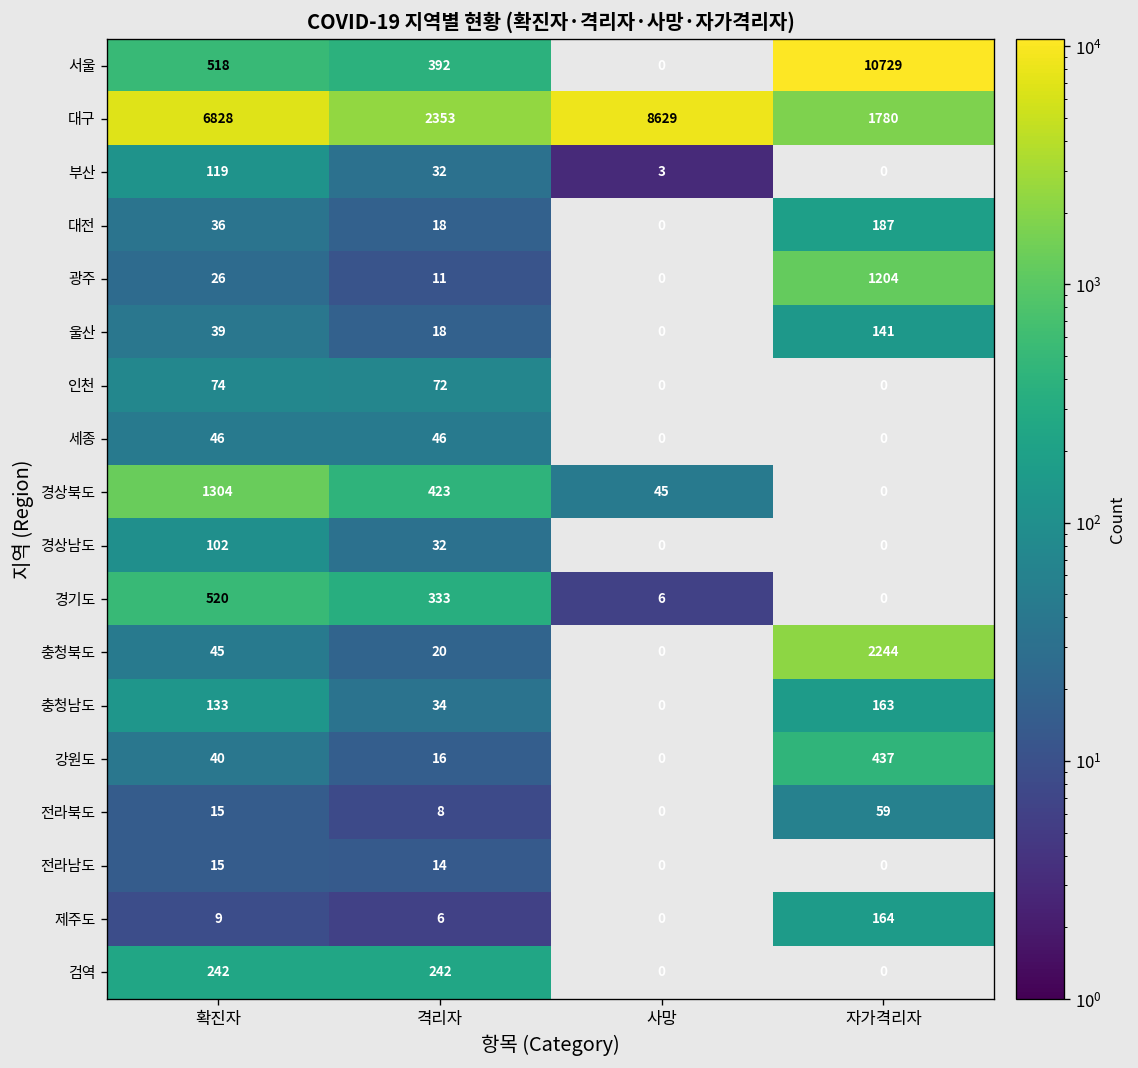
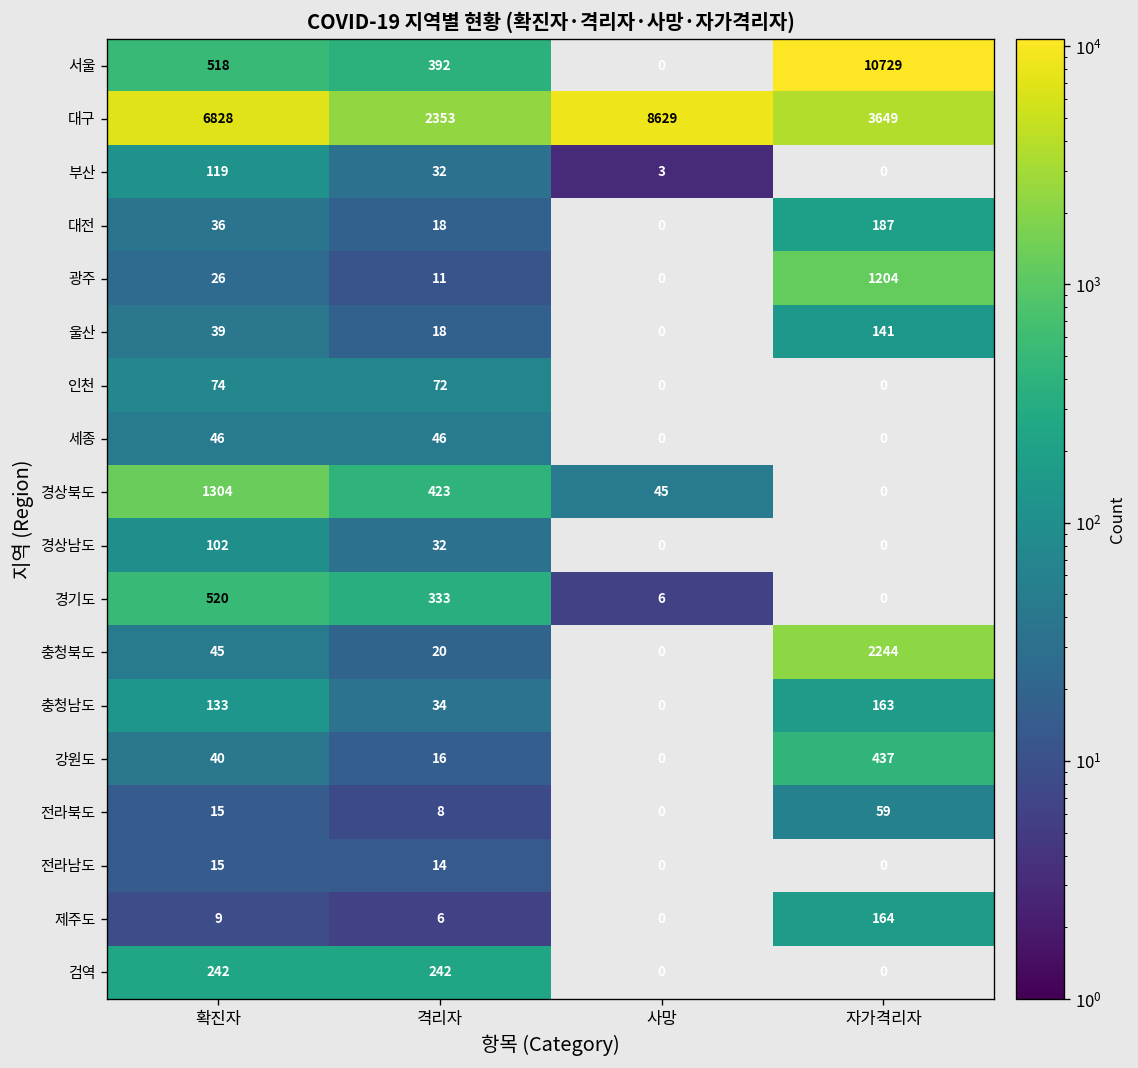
  {
    "서울": {
      "확진자": 518,
      "격리자": 392,
      "자가격리자": 10729
    },
    "대구": {
      "확진자": 6828,
      "격리자": 2353,
      "사망": 8629,
-     "자가격리자": 1780
+     "자가격리자": 3649
    },
    "부산": {
      "확진자": 119,
      "격리자": 32,
      "사망": 3
    },
    "대전": {
      "확진자": 36,
      "격리자": 18,
      "자가격리자": 187
    },
    "광주": {
      "확진자": 26,
      "격리자": 11,
      "자가격리자": 1204
    },
    "울산": {
      "확진자": 39,
      "격리자": 18,
      "자가격리자": 141
    },
    "인천": {
      "확진자": 74,
      "격리자": 72
    },
    "세종": {
      "확진자": 46,
      "격리자": 46
    },
    "경상북도": {
      "확진자": 1304,
      "격리자": 423,
      "사망": 45
    },
    "경상남도": {
      "확진자": 102,
      "격리자": 32
    },
    "경기도": {
      "확진자": 520,
      "격리자": 333,
      "사망": 6
    },
    "충청북도": {
      "확진자": 45,
      "격리자": 20,
      "자가격리자": 2244
    },
    "충청남도": {
      "확진자": 133,
      "격리자": 34,
      "자가격리자": 163
    },
    "강원도": {
      "확진자": 40,
      "격리자": 16,
      "자가격리자": 437
    },
    "전라북도": {
      "확진자": 15,
      "격리자": 8,
      "자가격리자": 59
    },
    "전라남도": {
      "확진자": 15,
      "격리자": 14
    },
    "제주도": {
      "확진자": 9,
      "격리자": 6,
      "자가격리자": 164
    },
    "검역": {
      "확진자": 242,
      "격리자": 242
    }
  }
